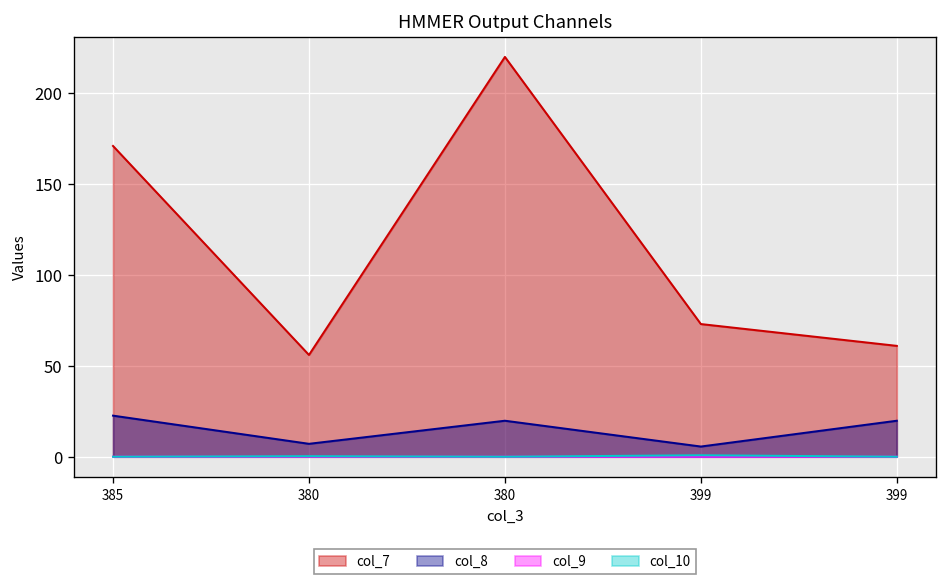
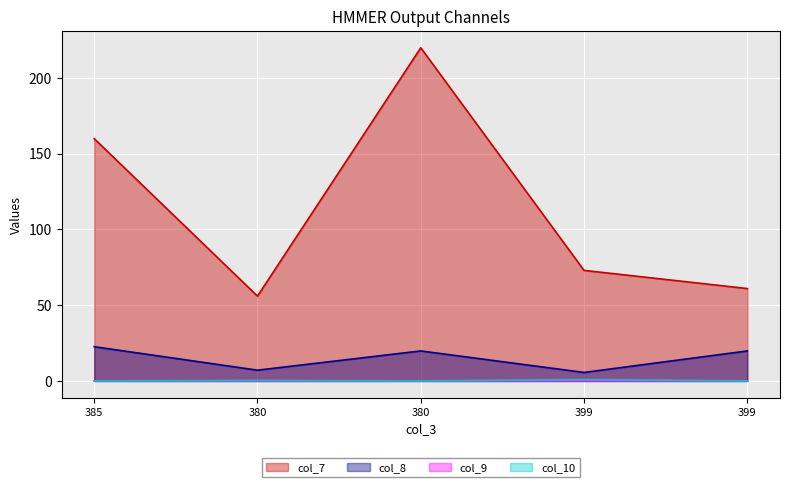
  {
    "col_7": {
-     "385": 171
+     "385": 160
    },
    "col_8": {
      "385": 23
    }
  }
